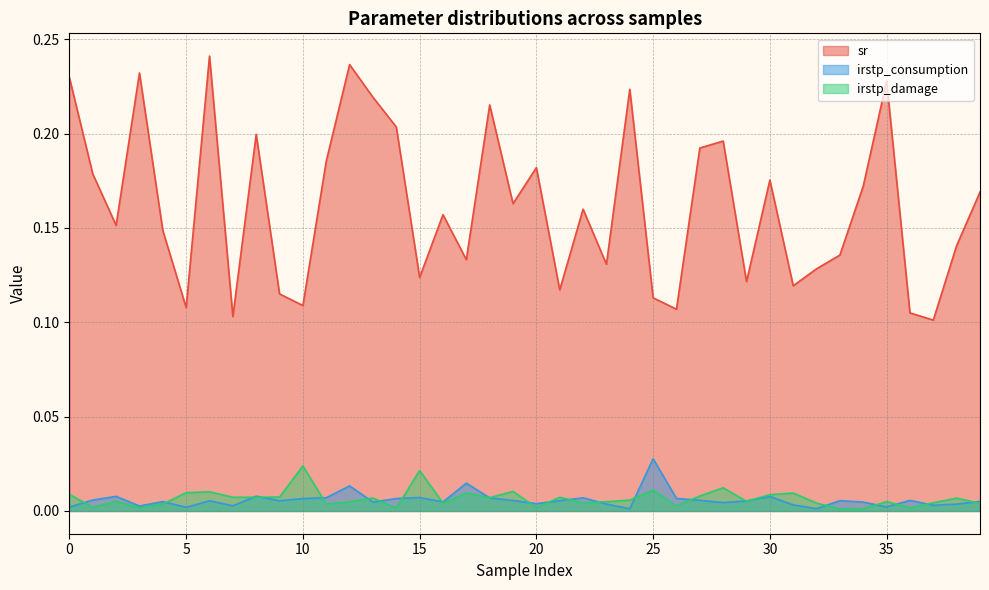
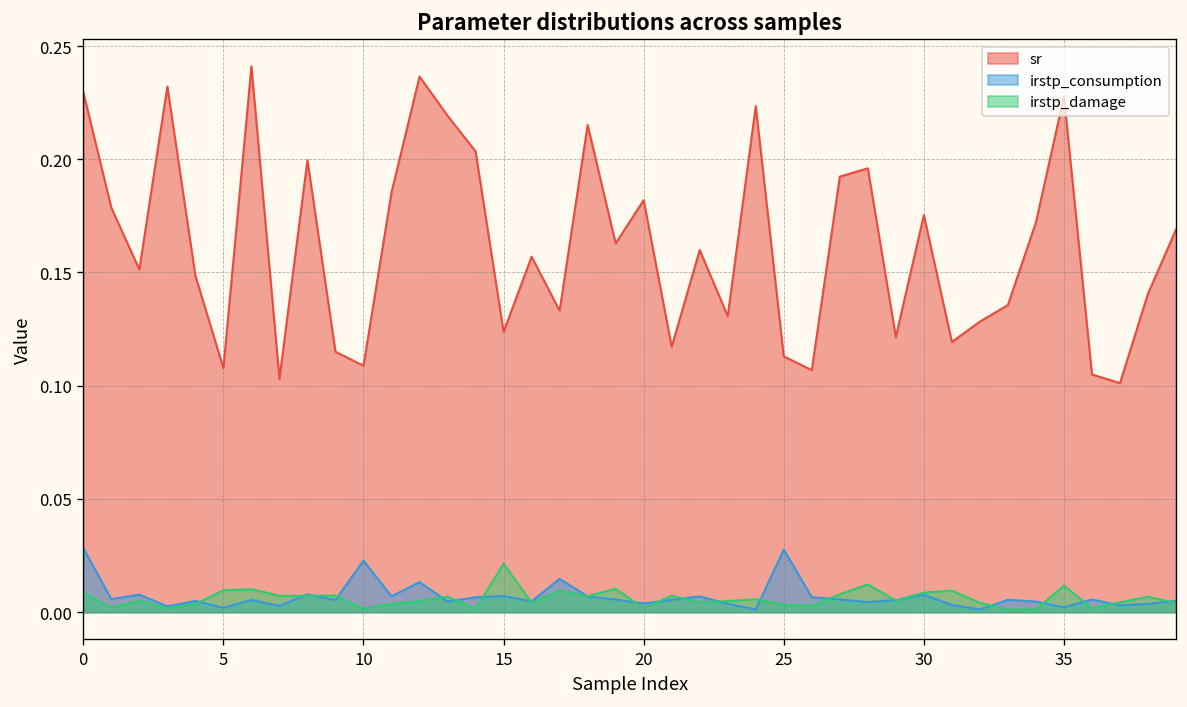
  {
    "sr": {
      "0": 0.230,
      "5": 0.108,
      "10": 0.109,
      "15": 0.124,
      "20": 0.182,
      "25": 0.113,
      "30": 0.175
    },
    "irstp_consumption": {
-     "0": 0.002,
+     "0": 0.028,
      "5": 0.002,
-     "10": 0.007,
+     "10": 0.023,
      "15": 0.007,
      "20": 0.004,
      "25": 0.028,
      "35": 0.002
    },
    "irstp_damage": {
      "0": 0.009,
      "5": 0.010,
-     "10": 0.024,
+     "10": 0.001,
      "15": 0.021,
      "20": 0.002,
-     "25": 0.011,
-     "35": 0.005
+     "25": 0.003,
+     "35": 0.012
    }
  }
